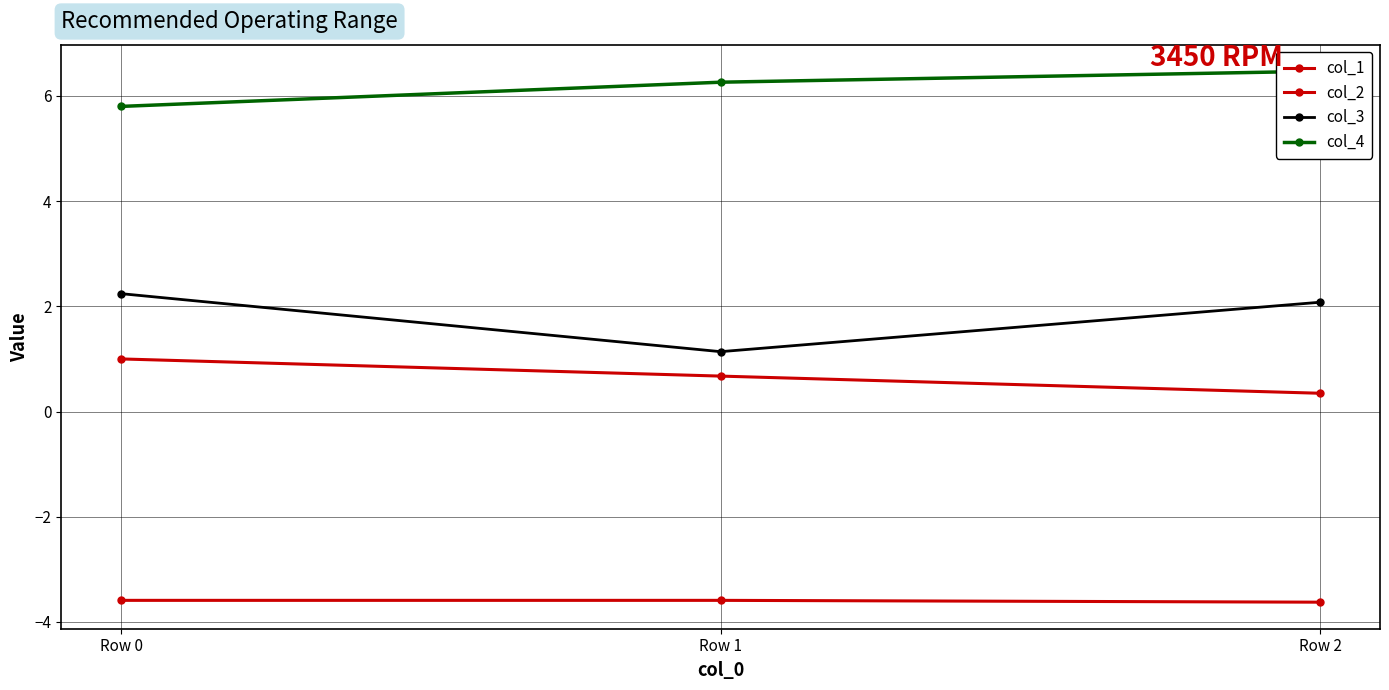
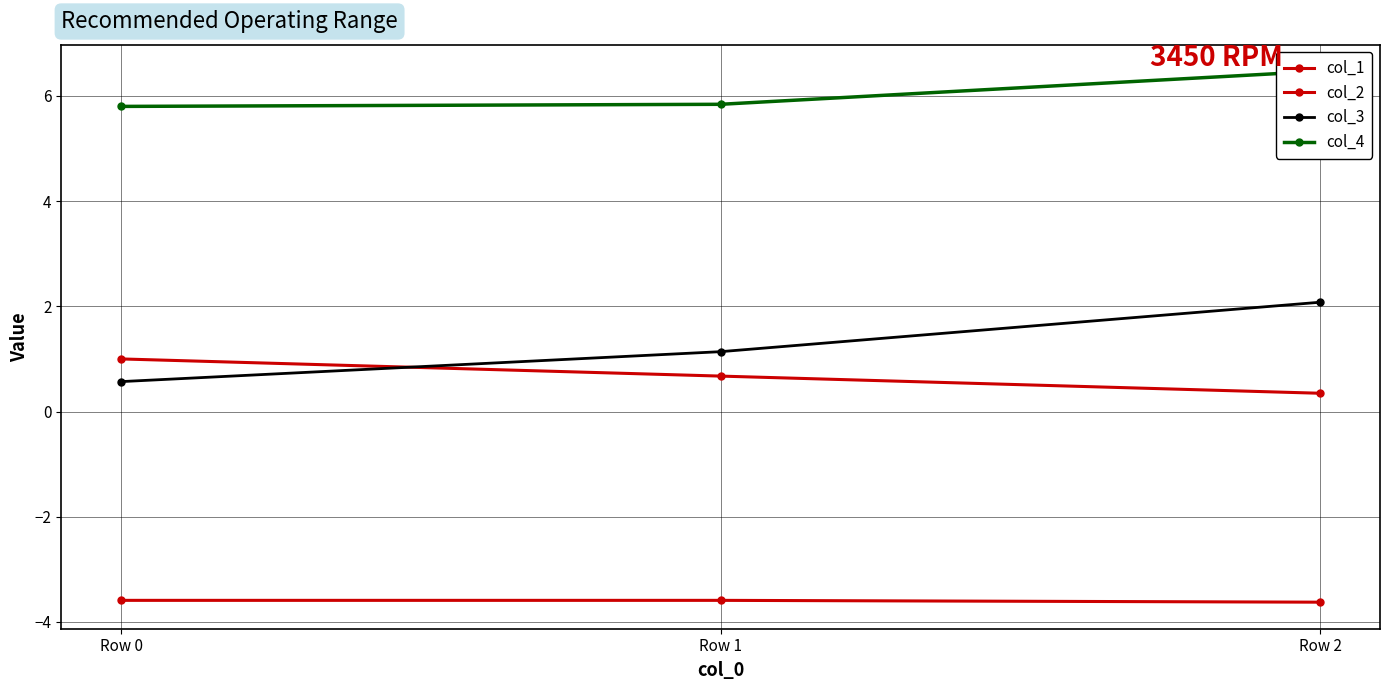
  {
    "col_3": {
-     "Row 0": 2.2,
+     "Row 0": 0.6,
      "Row 1": 1.1,
      "Row 2": 2.1
    },
    "col_4": {
      "Row 0": 5.8,
-     "Row 1": 6.3
+     "Row 1": 5.8
    }
  }
